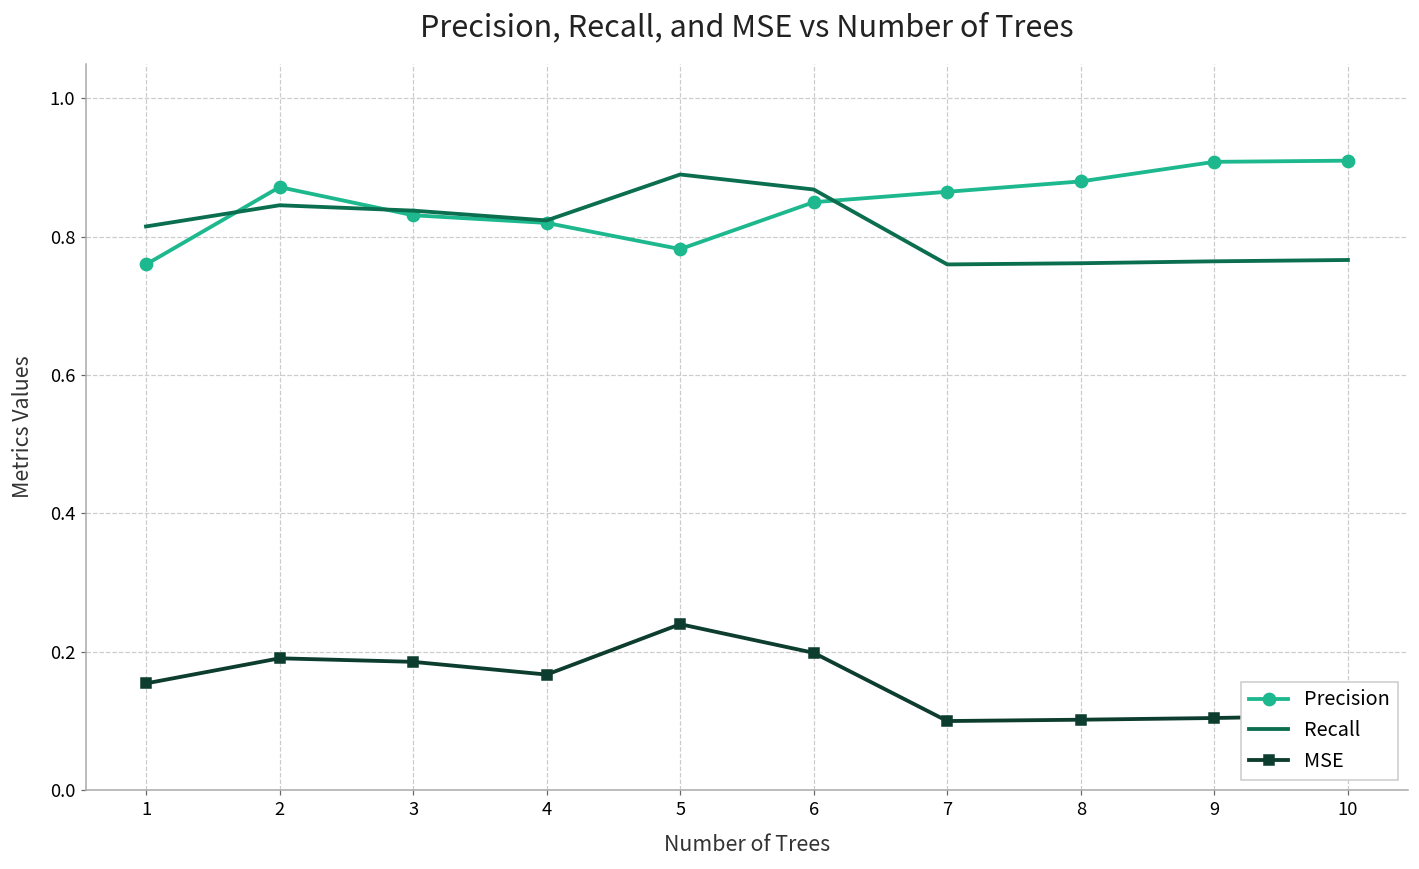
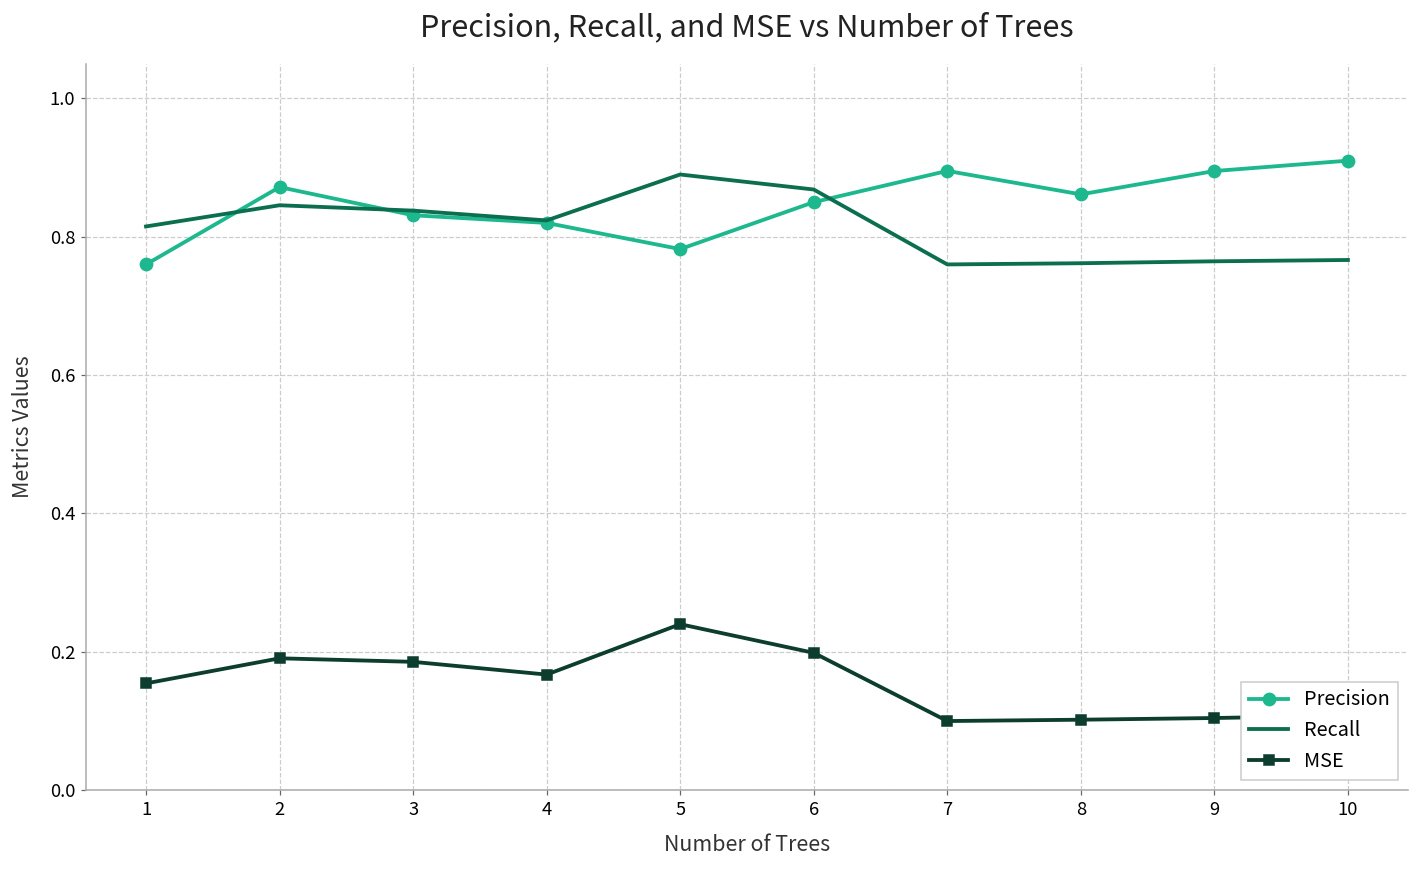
  {
    "Precision": {
      "1": 0.76,
      "2": 0.87,
      "3": 0.83,
      "5": 0.78,
      "6": 0.85,
-     "7": 0.87,
-     "8": 0.88,
-     "9": 0.91,
+     "7": 0.90,
+     "8": 0.86,
+     "9": 0.90,
      "10": 0.91
    }
  }
